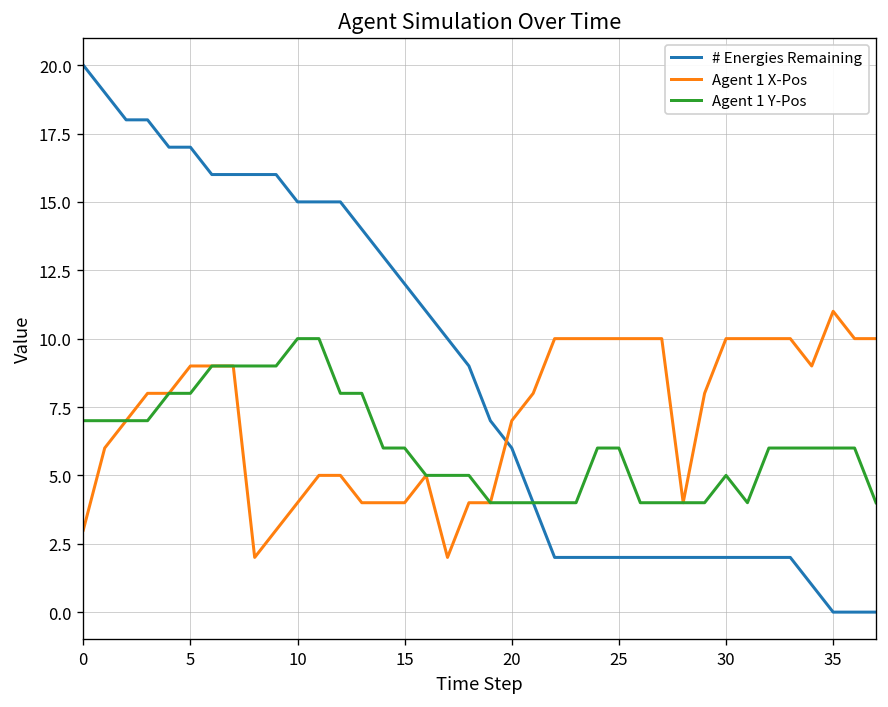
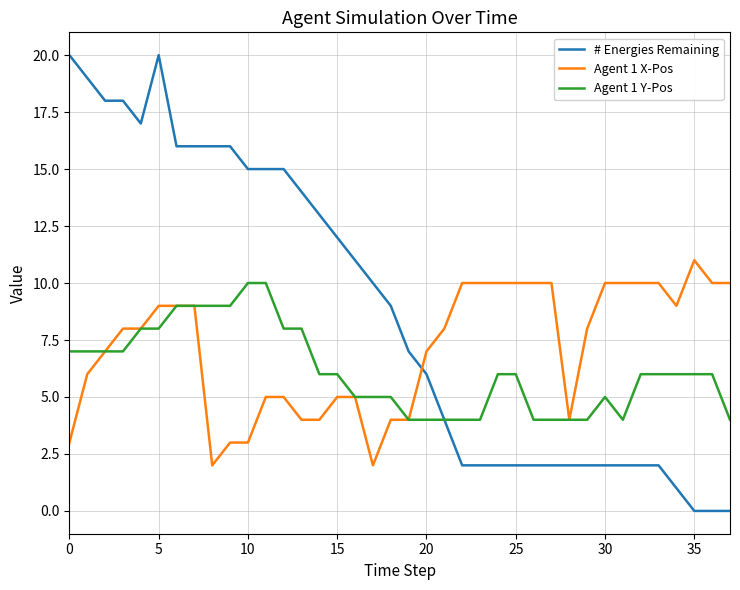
  {
    "# Energies Remaining": {
      "0": 20,
-     "5": 17,
+     "5": 20,
      "10": 15,
      "15": 12,
      "20": 6,
      "25": 2,
      "30": 2,
      "35": 0
    },
    "Agent 1 X-Pos": {
      "0": 3,
      "5": 9,
-     "10": 4,
-     "15": 4,
+     "10": 3,
+     "15": 5,
      "20": 7,
      "25": 10,
      "30": 10,
      "35": 11
    },
    "Agent 1 Y-Pos": {
      "0": 7,
      "5": 8,
      "10": 10,
      "15": 6,
      "20": 4,
      "25": 6,
      "30": 5,
      "35": 6
    }
  }
